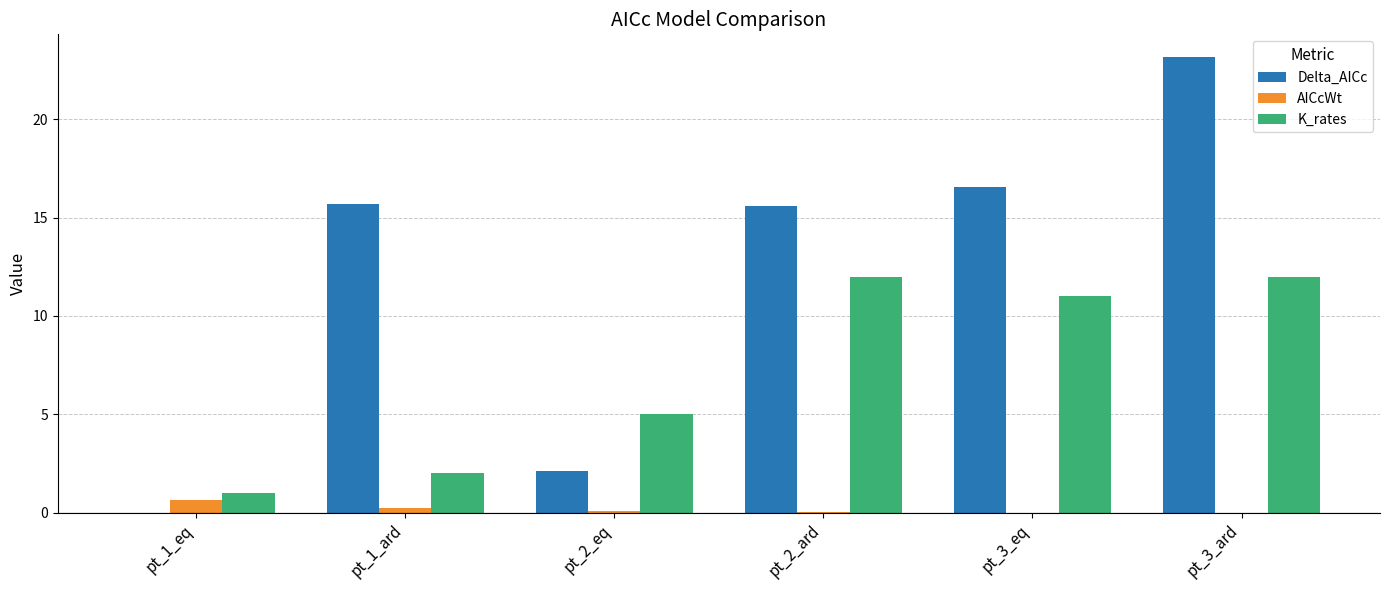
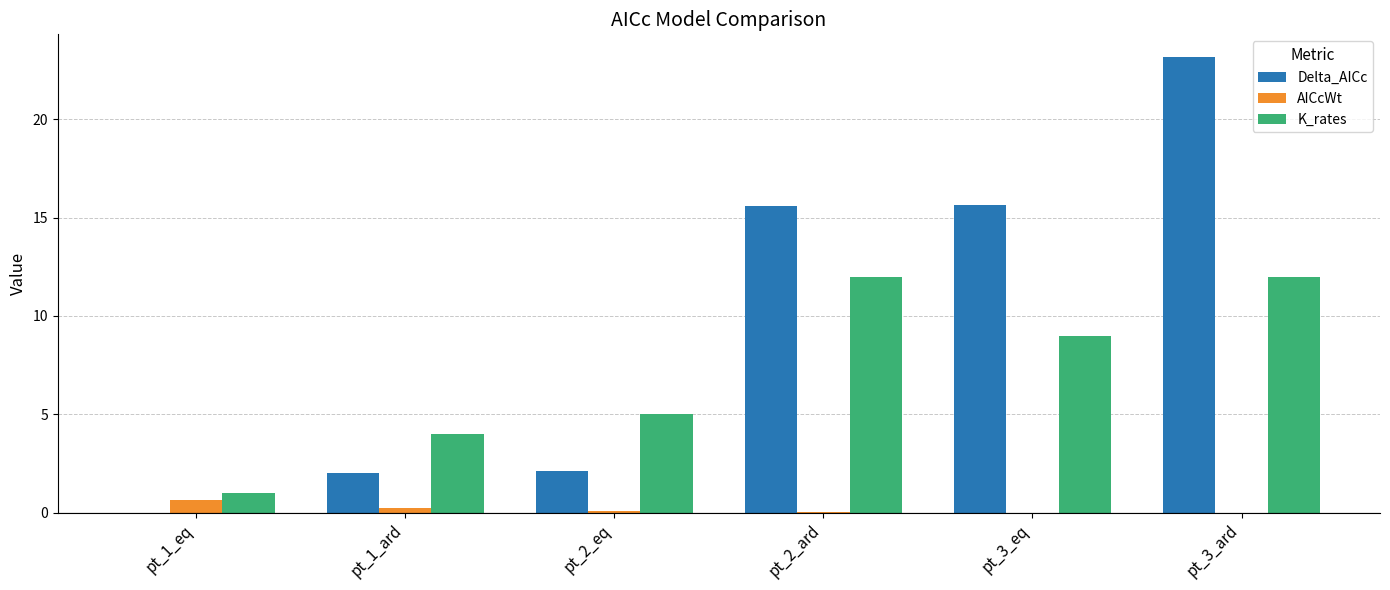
  {
    "Delta_AICc": {
      "pt_1_eq": 0.0,
-     "pt_1_ard": 15.7,
+     "pt_1_ard": 2.0,
      "pt_2_eq": 2.1,
      "pt_2_ard": 15.6,
-     "pt_3_eq": 16.6,
+     "pt_3_eq": 15.6,
      "pt_3_ard": 23.2
    },
    "AICcWt": {
      "pt_1_eq": 0.7,
      "pt_1_ard": 0.2
    },
    "K_rates": {
      "pt_1_eq": 1,
-     "pt_1_ard": 2,
+     "pt_1_ard": 4,
      "pt_2_eq": 5,
      "pt_2_ard": 12,
-     "pt_3_eq": 11,
+     "pt_3_eq": 9,
      "pt_3_ard": 12
    }
  }
